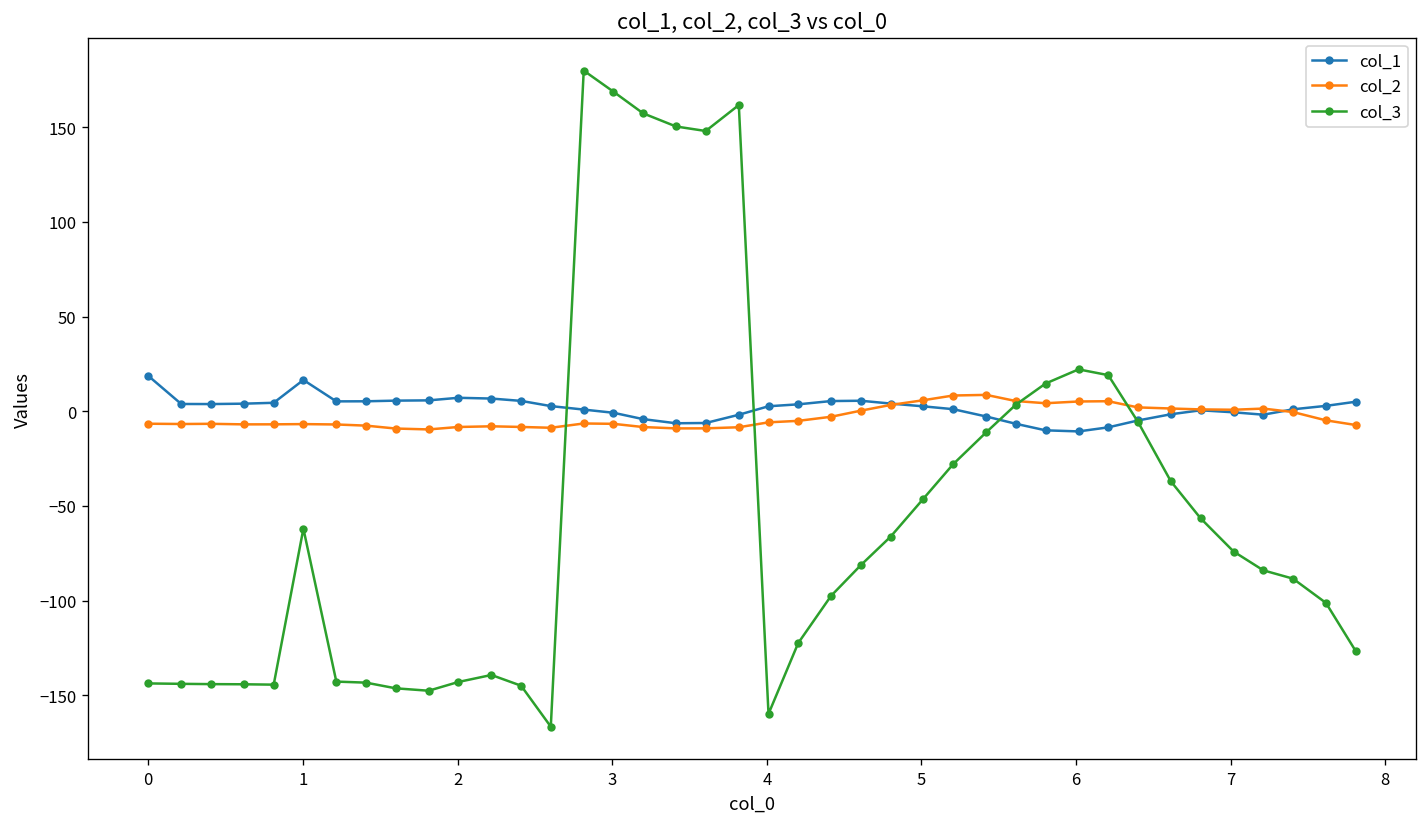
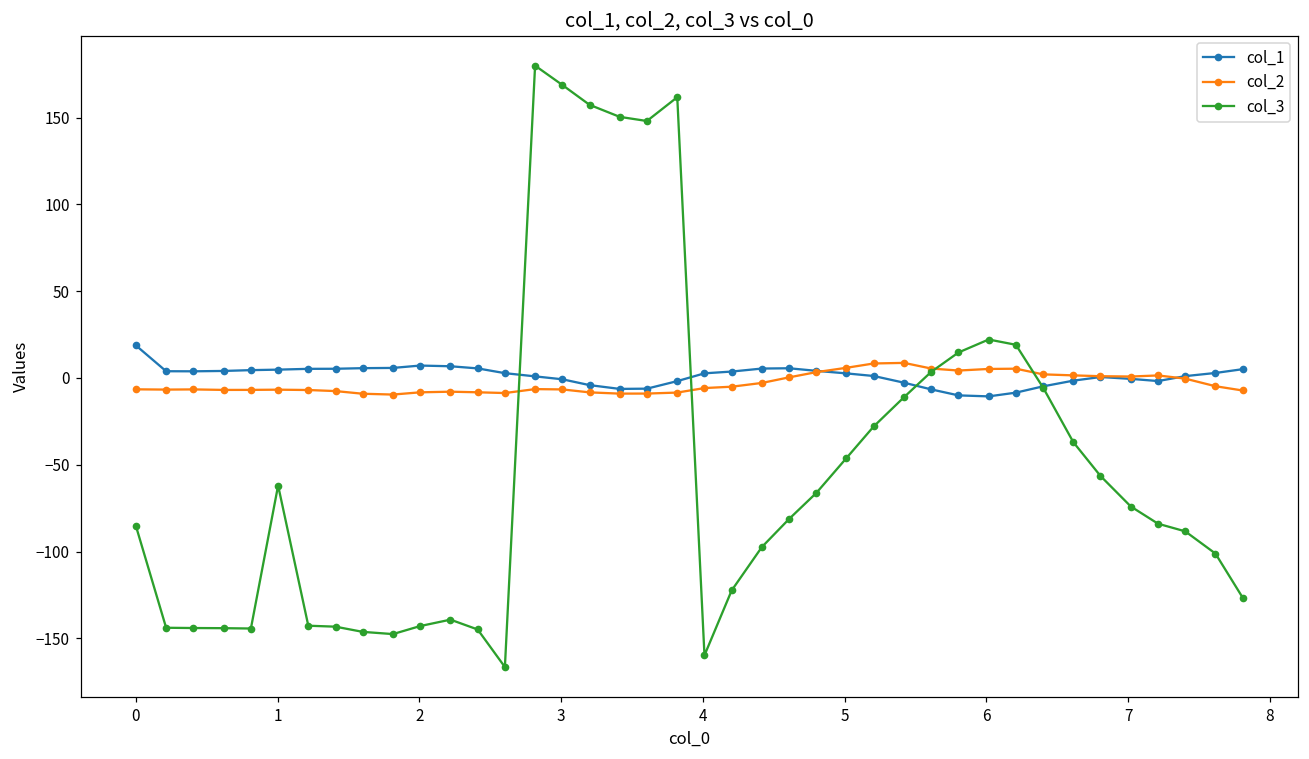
  {
    "col_1": {
      "0": 19,
-     "1": 17
+     "1": 5
    },
    "col_2": {
      "0": -7,
      "1": -7
    },
    "col_3": {
-     "0": -144,
+     "0": -85,
      "1": -62
    }
  }
